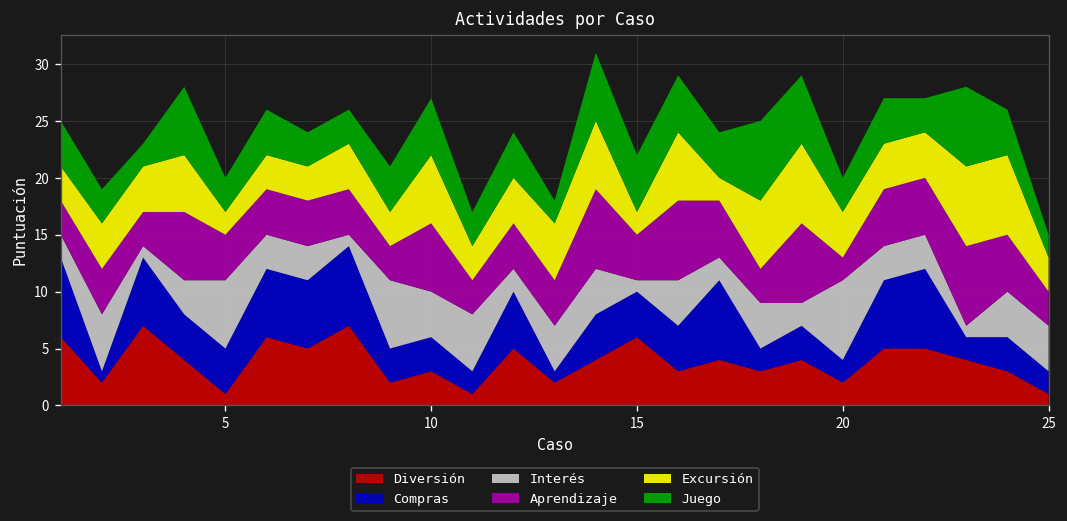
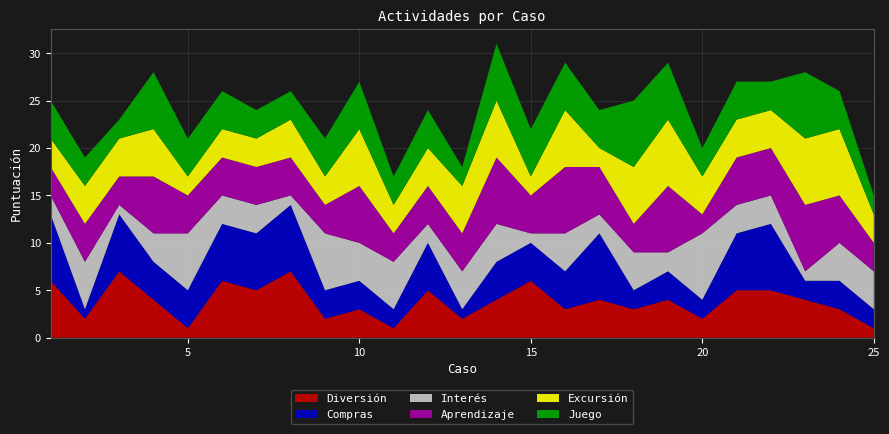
  {
    "Diversión": {
      "5": 1,
      "10": 3,
      "15": 6,
      "20": 2,
      "25": 1
    },
    "Juego": {
-     "5": 3,
+     "5": 4,
      "10": 5,
      "15": 5,
      "20": 3,
      "25": 2
    }
  }
